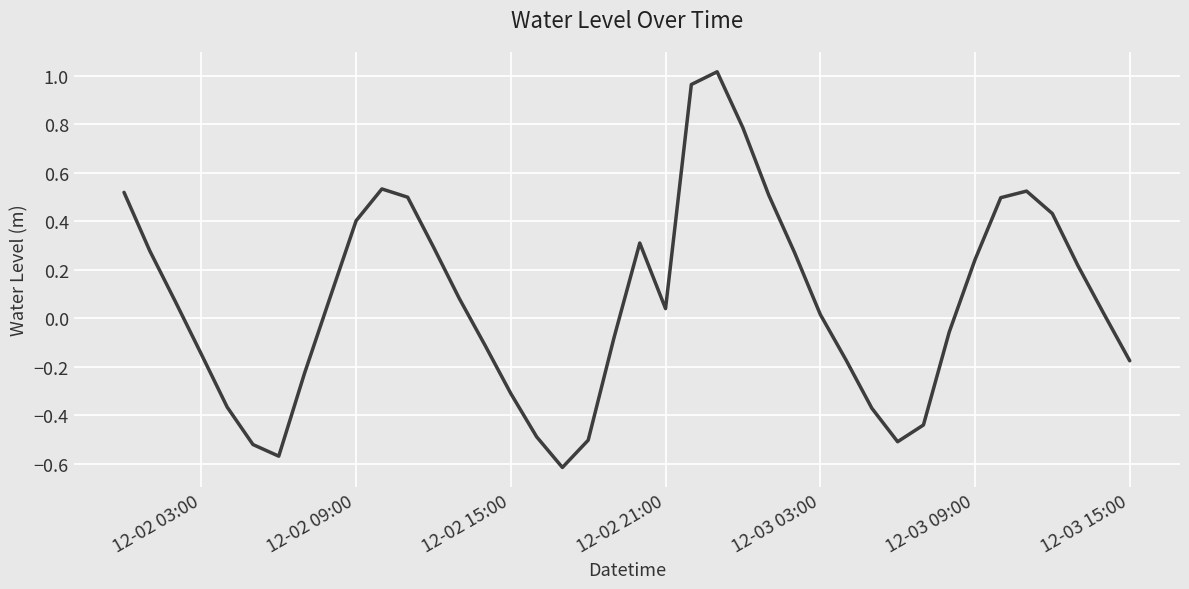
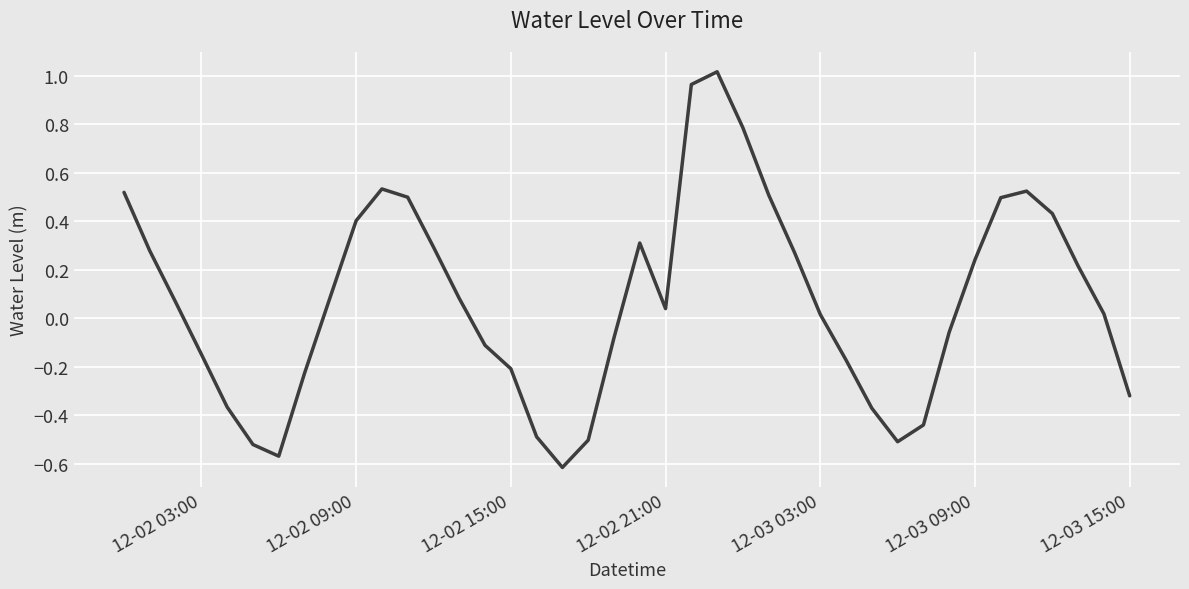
  {
    "12-02 03:00": -0.15,
    "12-02 09:00": 0.40,
-   "12-02 15:00": -0.31,
+   "12-02 15:00": -0.21,
    "12-02 21:00": 0.04,
    "12-03 03:00": 0.02,
    "12-03 09:00": 0.24,
-   "12-03 15:00": -0.18
+   "12-03 15:00": -0.32
  }
